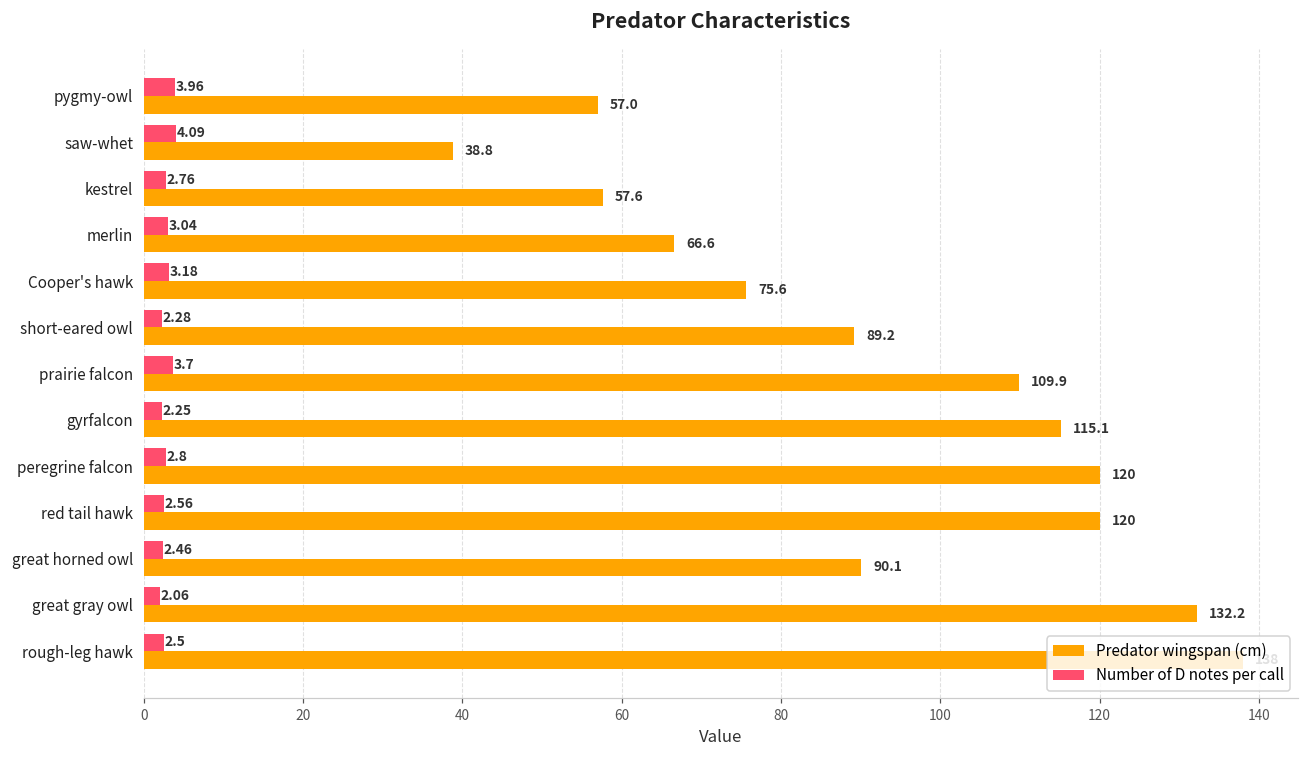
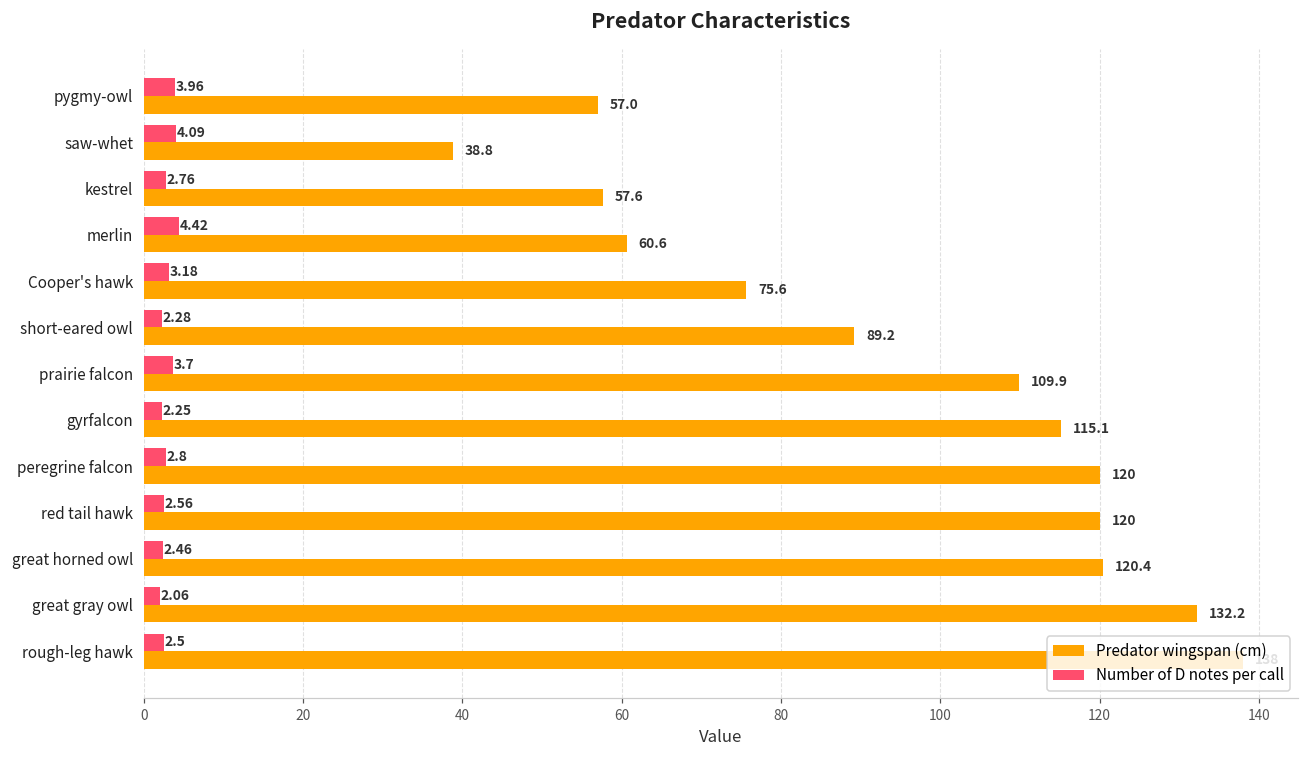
  {
    "Predator wingspan (cm)": {
      "pygmy-owl": 57.0,
      "saw-whet": 38.8,
      "kestrel": 57.6,
-     "merlin": 66.6,
+     "merlin": 60.6,
      "Cooper's hawk": 75.6,
      "short-eared owl": 89.2,
      "prairie falcon": 109.9,
      "gyrfalcon": 115.1,
      "peregrine falcon": 120,
      "red tail hawk": 120,
-     "great horned owl": 90.1,
+     "great horned owl": 120.4,
      "great gray owl": 132.2
    },
    "Number of D notes per call": {
      "pygmy-owl": 3.96,
      "saw-whet": 4.09,
      "kestrel": 2.76,
-     "merlin": 3.04,
+     "merlin": 4.42,
      "Cooper's hawk": 3.18,
      "short-eared owl": 2.28,
      "prairie falcon": 3.7,
      "gyrfalcon": 2.25,
      "peregrine falcon": 2.8,
      "red tail hawk": 2.56,
      "great horned owl": 2.46,
      "great gray owl": 2.06,
      "rough-leg hawk": 2.5
    }
  }
